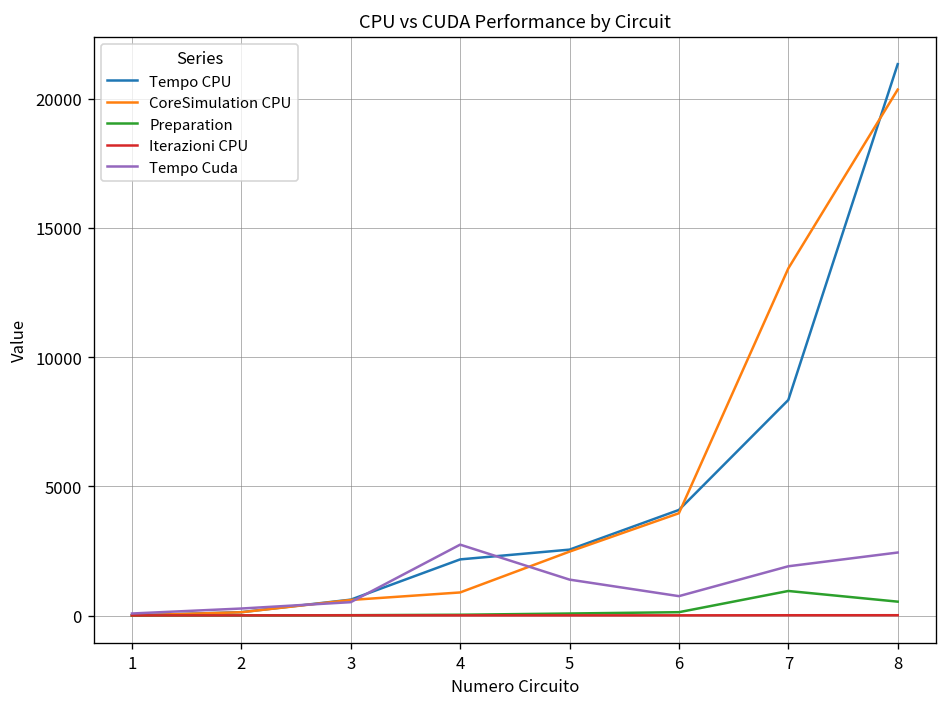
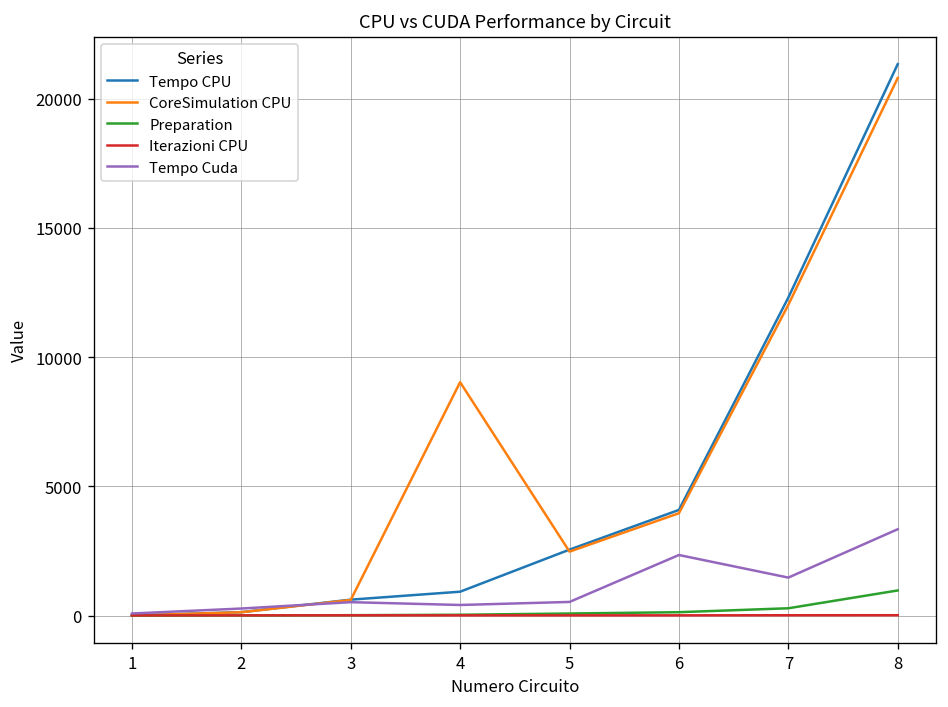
  {
    "Tempo CPU": {
-     "4": 2200,
+     "4": 900,
      "6": 4100,
-     "7": 8300,
+     "7": 12300,
      "8": 21300
    },
    "CoreSimulation CPU": {
-     "4": 900,
+     "4": 9000,
      "6": 4000,
-     "7": 13400,
-     "8": 20400
+     "7": 12000,
+     "8": 20800
    },
    "Preparation": {
      "6": 100,
-     "7": 900,
-     "8": 500
+     "7": 300,
+     "8": 1000
    },
    "Iterazioni CPU": {
      "6": 0,
      "7": 0,
      "8": 0
    },
    "Tempo Cuda": {
      "2": 300,
-     "4": 2700,
-     "5": 1400,
-     "6": 700,
-     "7": 1900,
-     "8": 2400
+     "4": 400,
+     "5": 500,
+     "6": 2300,
+     "7": 1500,
+     "8": 3300
    }
  }
